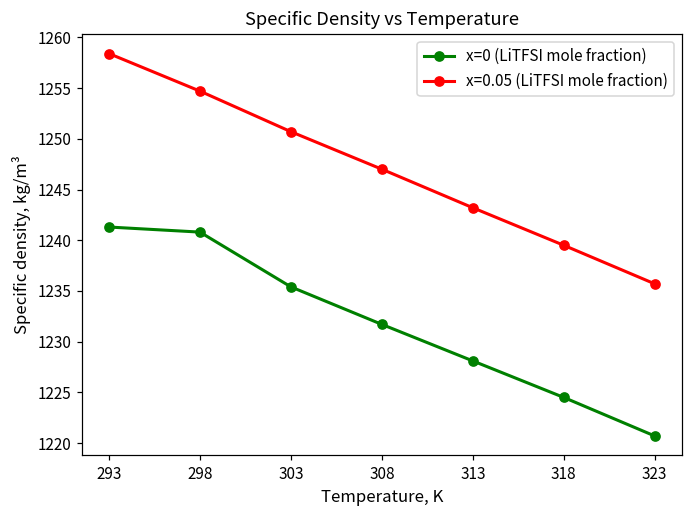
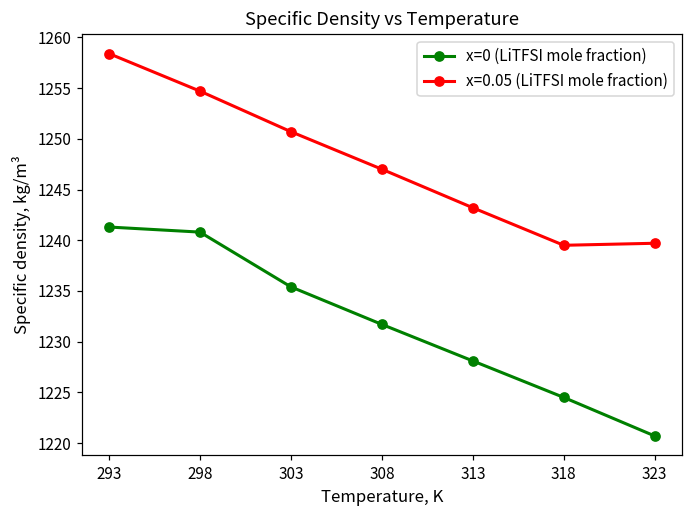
  {
    "x=0 (LiTFSI mole fraction)": {
      "293": 1241,
      "298": 1241,
      "303": 1235,
      "308": 1232,
      "313": 1228,
      "318": 1225,
      "323": 1221
    },
    "x=0.05 (LiTFSI mole fraction)": {
      "293": 1258,
      "298": 1255,
      "303": 1251,
      "308": 1247,
      "313": 1243,
      "318": 1240,
-     "323": 1236
+     "323": 1240
    }
  }
